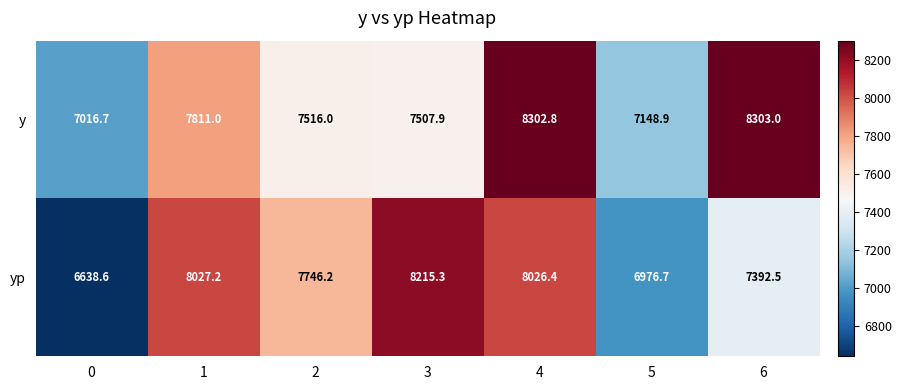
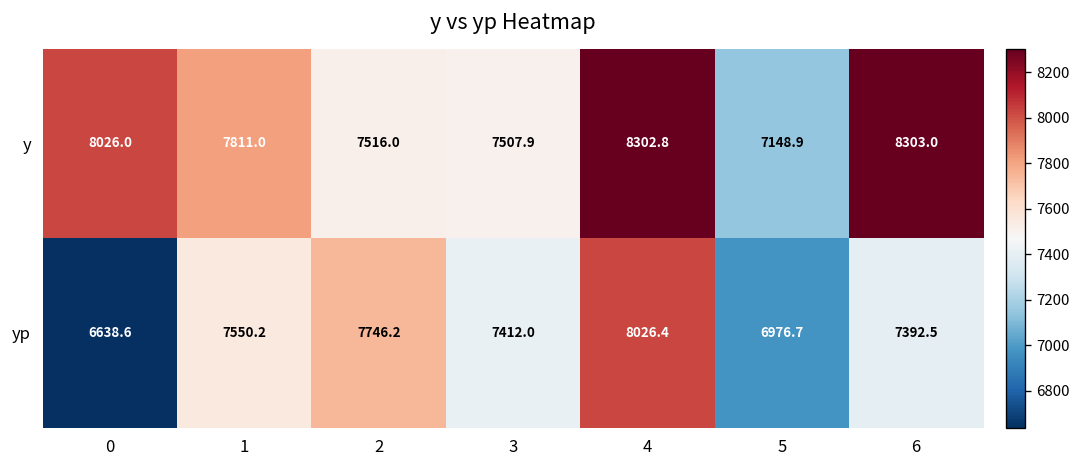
  {
    "y": {
-     "0": 7016.7,
+     "0": 8026.0,
      "1": 7811.0,
      "2": 7516.0,
      "3": 7507.9,
      "4": 8302.8,
      "5": 7148.9,
      "6": 8303.0
    },
    "yp": {
      "0": 6638.6,
-     "1": 8027.2,
+     "1": 7550.2,
      "2": 7746.2,
-     "3": 8215.3,
+     "3": 7412.0,
      "4": 8026.4,
      "5": 6976.7,
      "6": 7392.5
    }
  }
